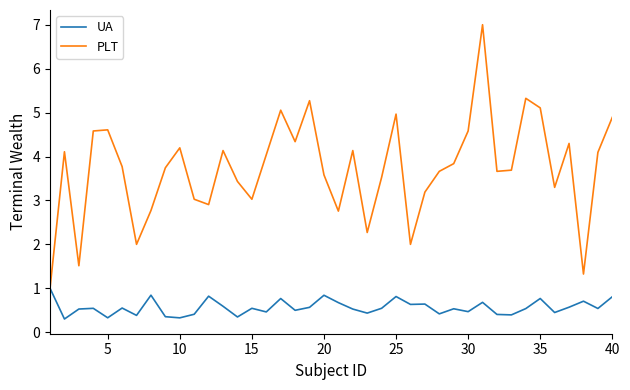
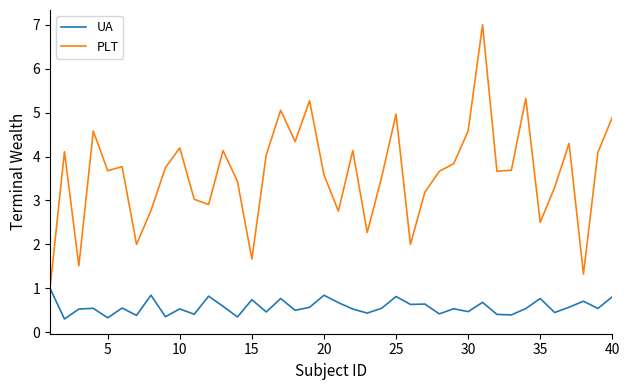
  {
    "UA": {
      "5": 0.3,
-     "10": 0.3,
-     "15": 0.5,
+     "10": 0.5,
+     "15": 0.7,
      "20": 0.8,
      "25": 0.8,
      "30": 0.5,
      "35": 0.8,
      "40": 0.8
    },
    "PLT": {
-     "5": 4.6,
+     "5": 3.7,
      "10": 4.2,
-     "15": 3.0,
+     "15": 1.7,
      "20": 3.6,
      "25": 5.0,
      "30": 4.6,
-     "35": 5.1,
+     "35": 2.5,
      "40": 4.9
    }
  }
